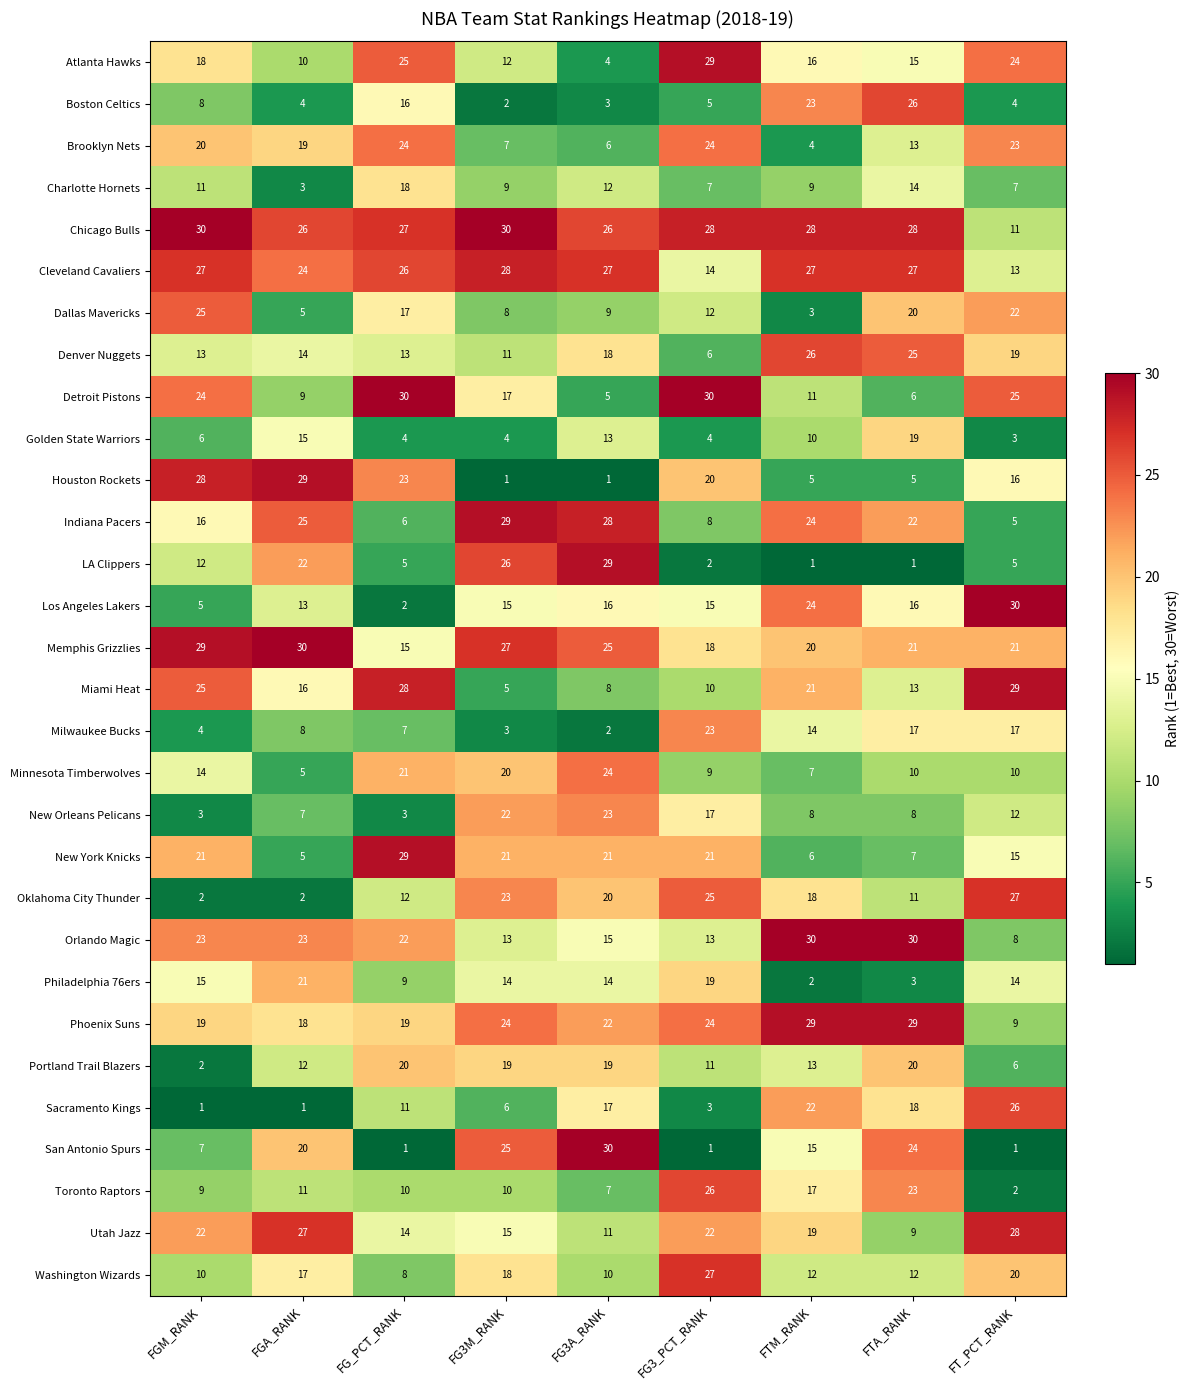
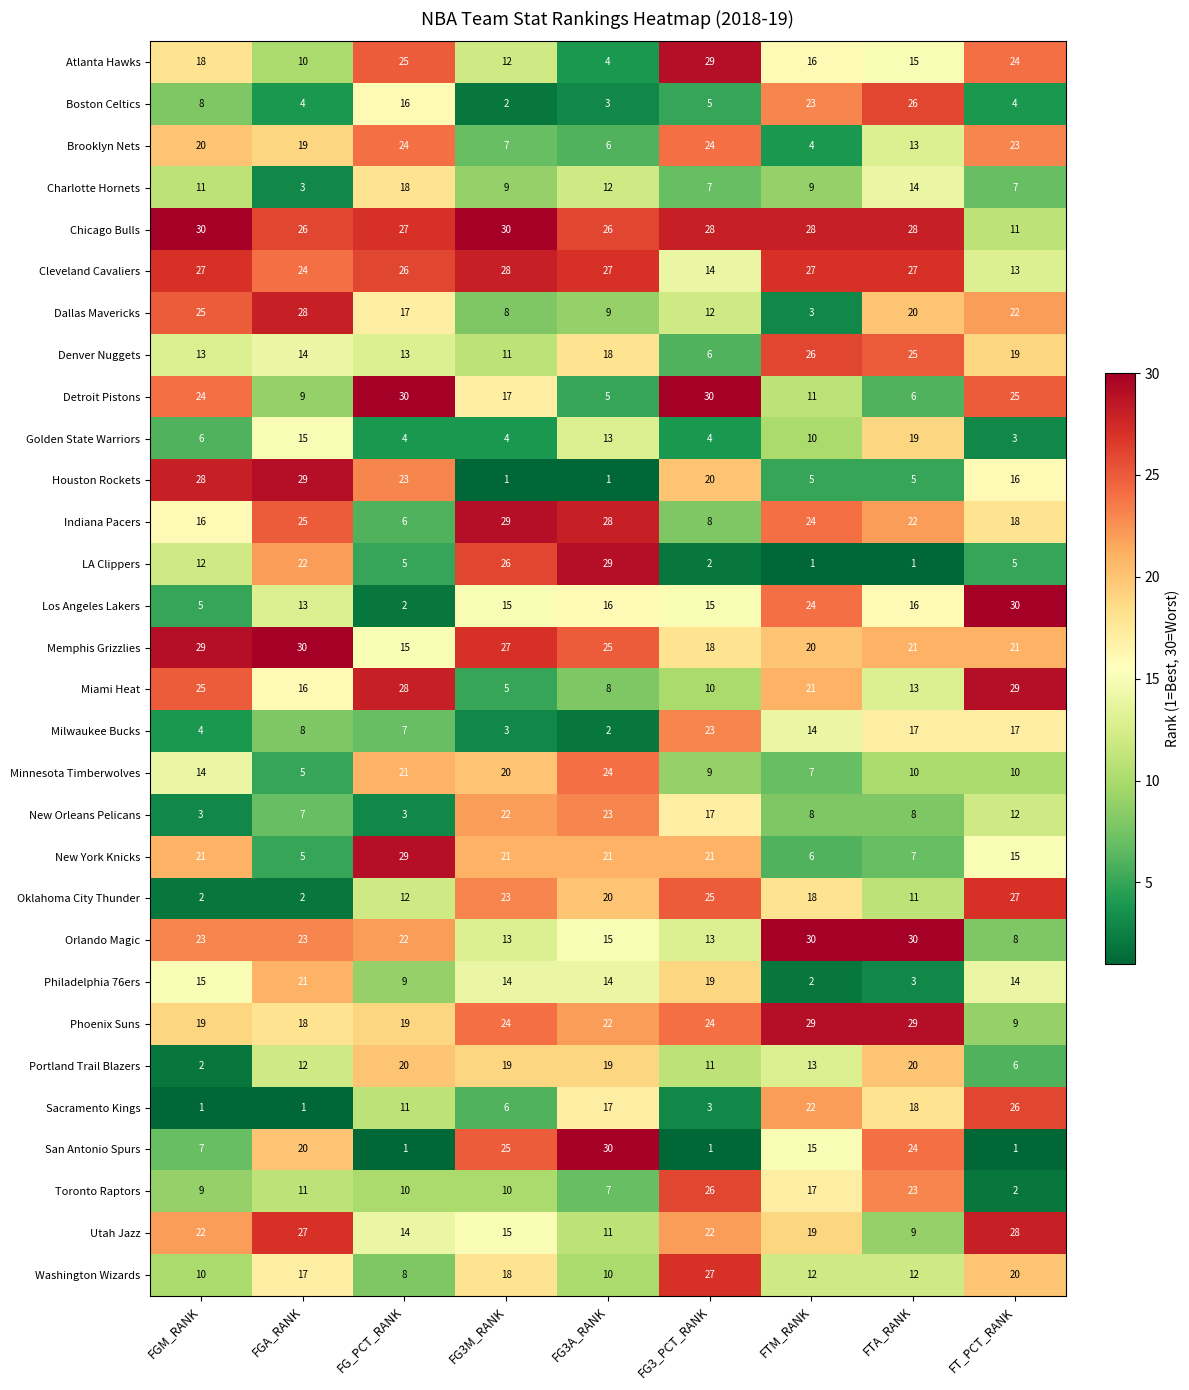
  {
    "Dallas Mavericks": {
      "FGM_RANK": 25,
-     "FGA_RANK": 5,
+     "FGA_RANK": 28,
      "FG_PCT_RANK": 17,
      "FG3M_RANK": 8,
      "FG3A_RANK": 9,
      "FG3_PCT_RANK": 12,
      "FTM_RANK": 3,
      "FTA_RANK": 20,
      "FT_PCT_RANK": 22
    },
    "Indiana Pacers": {
      "FGM_RANK": 16,
      "FGA_RANK": 25,
      "FG_PCT_RANK": 6,
      "FG3M_RANK": 29,
      "FG3A_RANK": 28,
      "FG3_PCT_RANK": 8,
      "FTM_RANK": 24,
      "FTA_RANK": 22,
-     "FT_PCT_RANK": 5
+     "FT_PCT_RANK": 18
    }
  }
